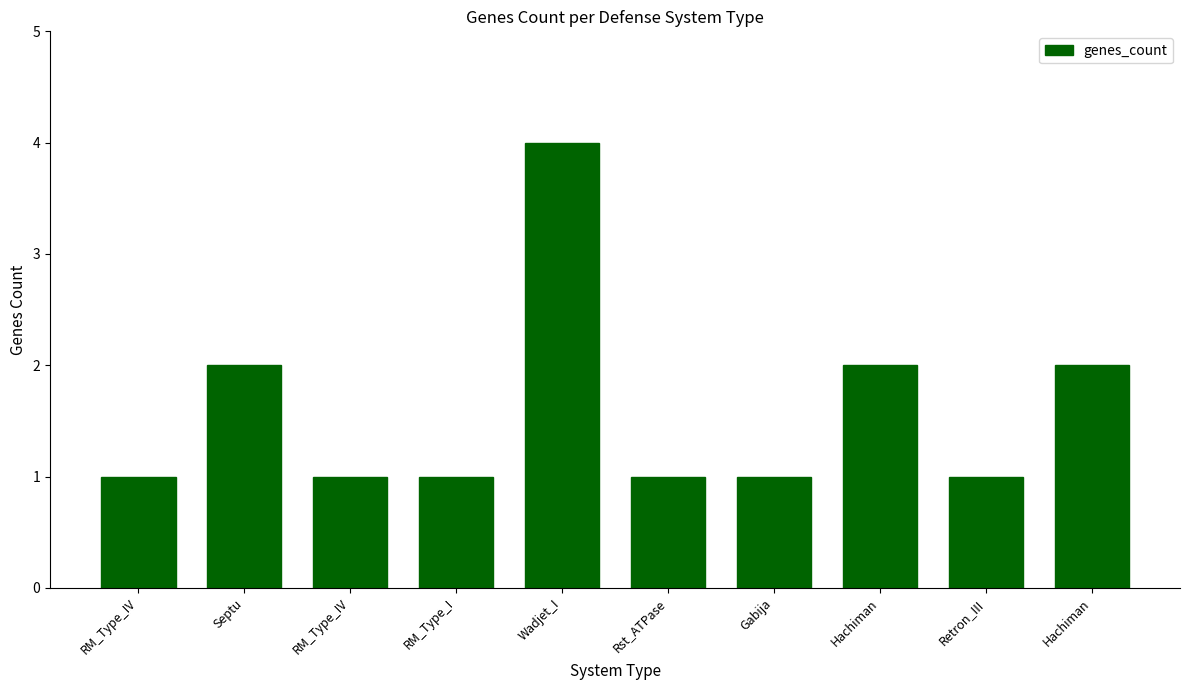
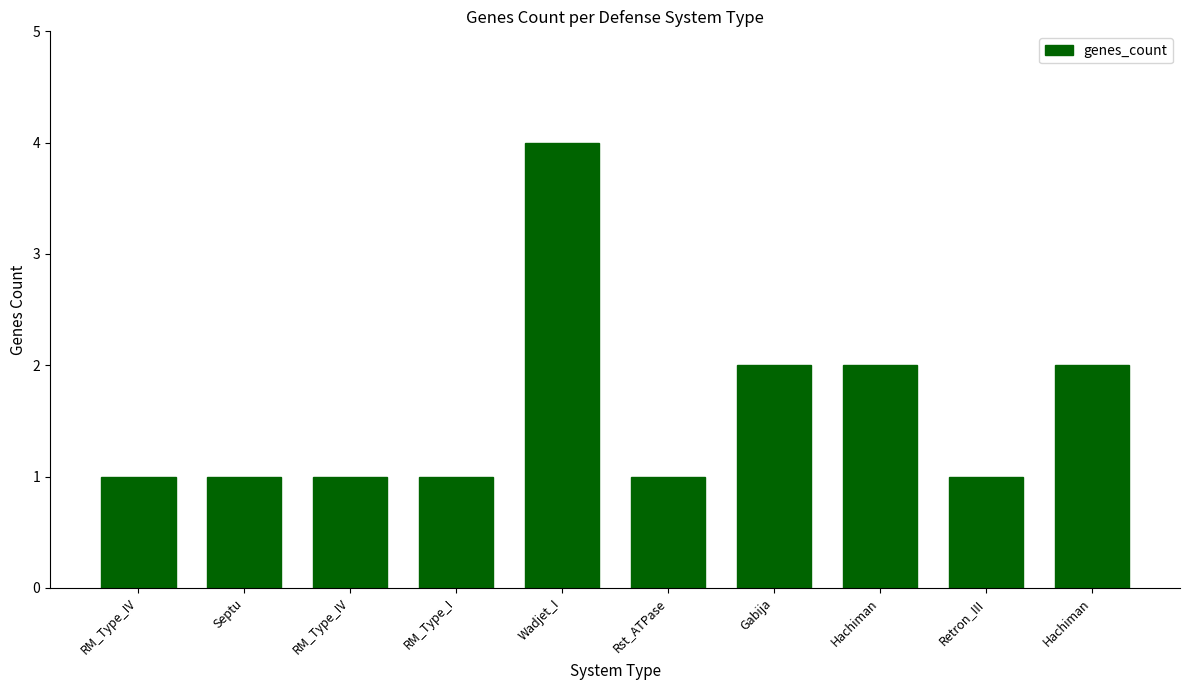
  {
-   "Septu": 2,
+   "Septu": 1,
    "RM_Type_I": 1,
    "Wadjet_I": 4,
    "Rst_ATPase": 1,
-   "Gabija": 1,
+   "Gabija": 2,
    "Retron_III": 1
  }
